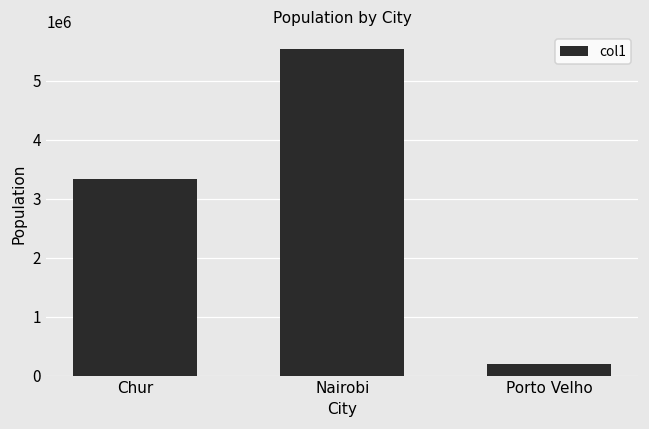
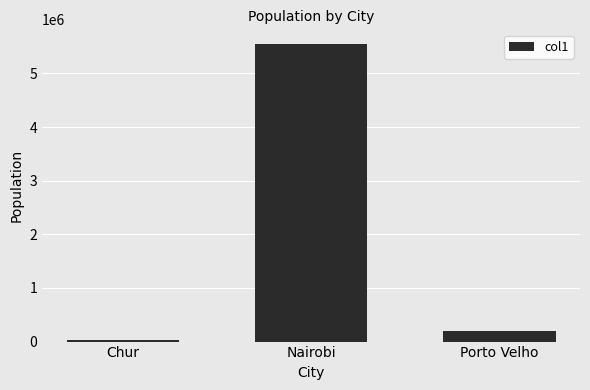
  {
-   "Chur": 3300000,
+   "Chur": 0,
    "Nairobi": 5500000,
    "Porto Velho": 200000
  }
